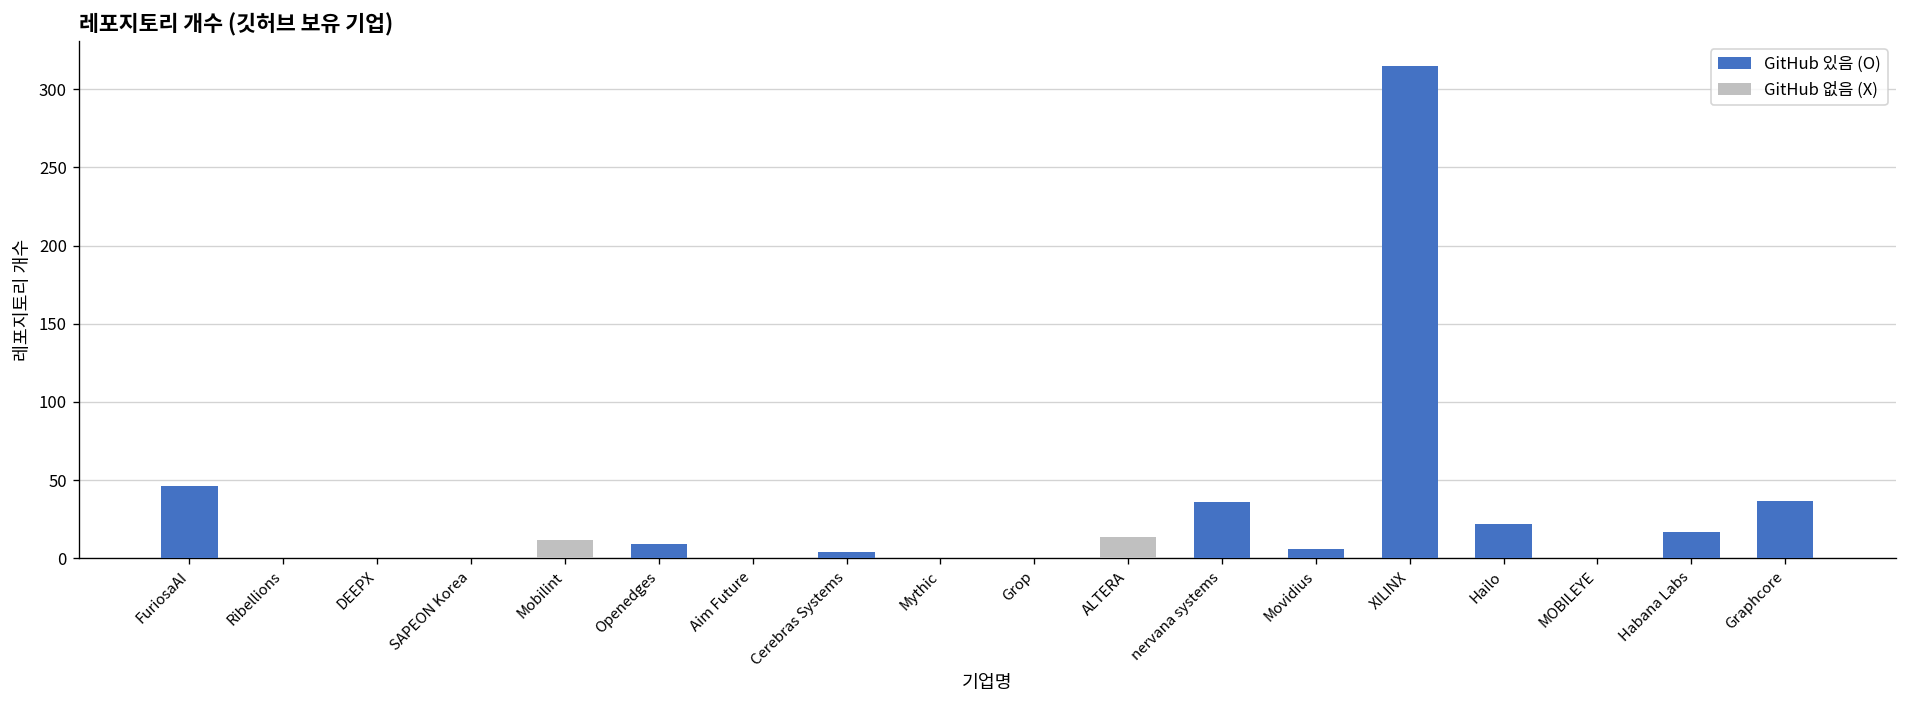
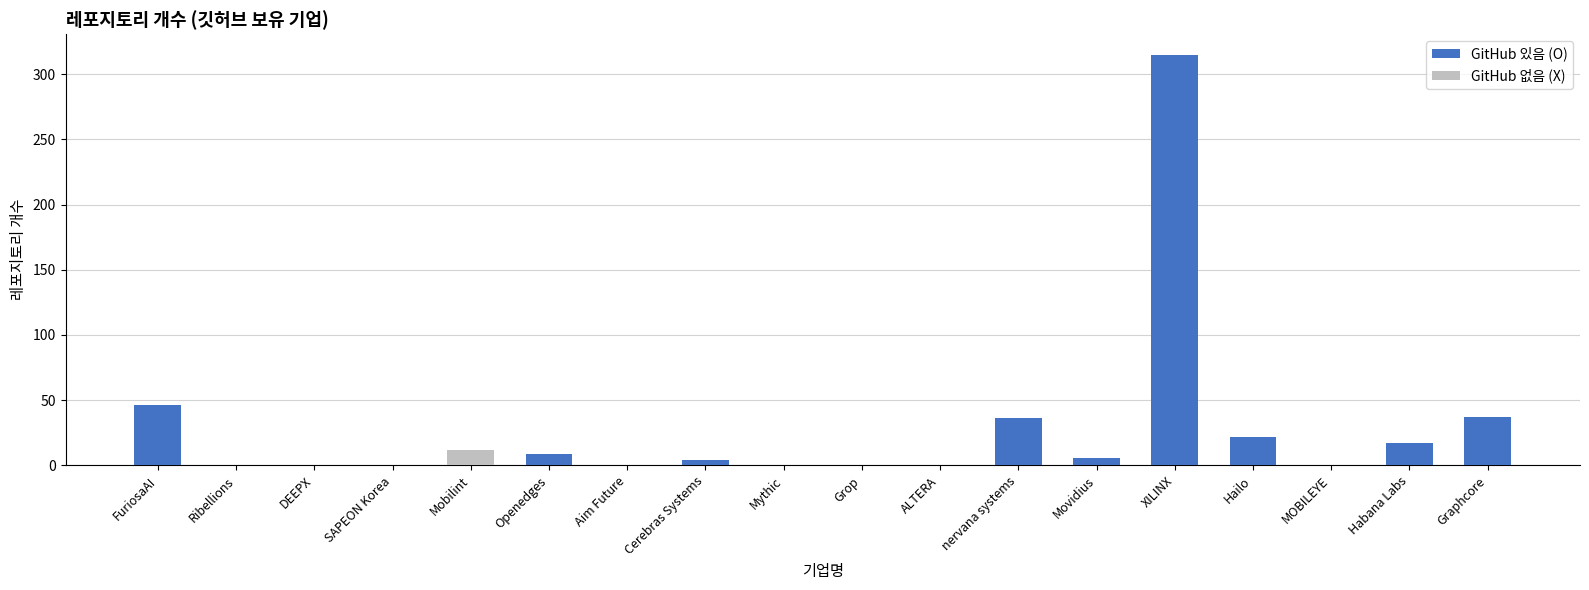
  {
    "GitHub 있음 (O)": {
      "FuriosaAI": 46,
      "Openedges": 9,
      "Cerebras Systems": 4,
      "nervana systems": 36,
      "Movidius": 6,
      "XILINX": 315,
      "Hailo": 22,
      "Habana Labs": 17,
      "Graphcore": 37
    },
    "GitHub 없음 (X)": {
      "Ribellions": 0,
      "DEEPX": 0,
      "SAPEON Korea": 0,
      "Mobilint": 12,
      "Aim Future": 0,
      "Mythic": 0,
      "Grop": 0,
-     "ALTERA": 14,
+     "ALTERA": 0,
      "MOBILEYE": 0
    }
  }
